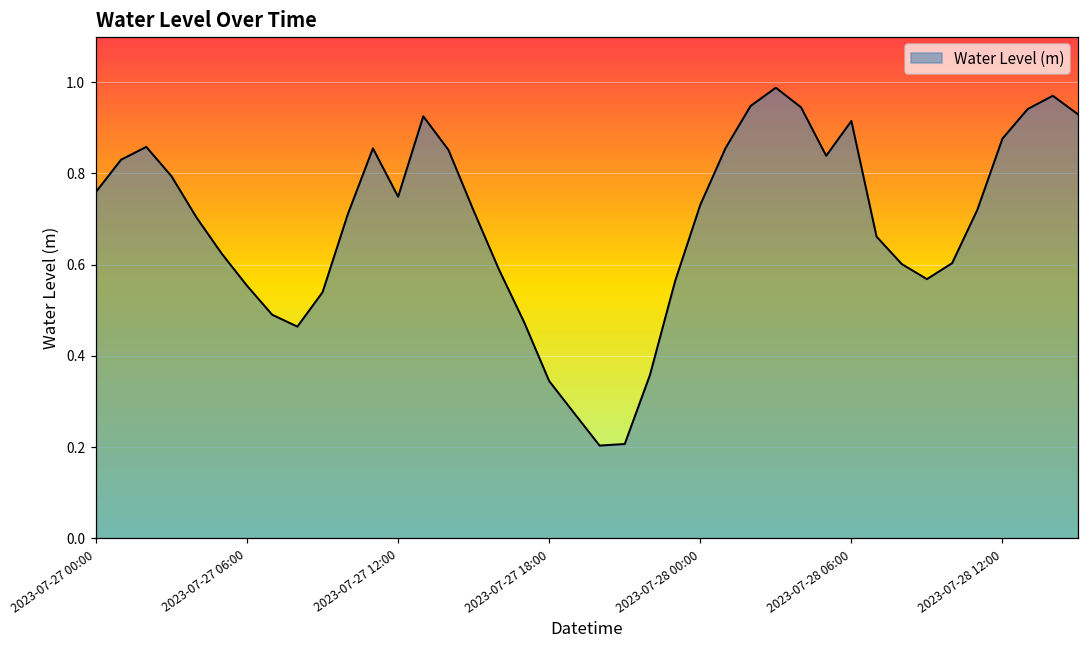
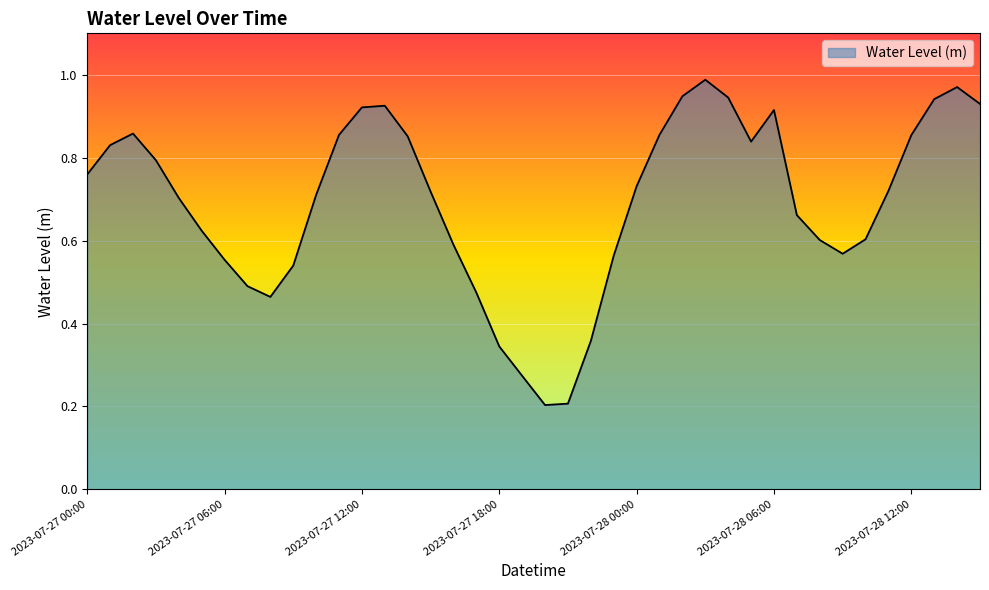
  {
    "2023-07-27 00:00": 0.76,
    "2023-07-27 06:00": 0.55,
-   "2023-07-27 12:00": 0.75,
+   "2023-07-27 12:00": 0.92,
    "2023-07-27 18:00": 0.34,
    "2023-07-28 00:00": 0.73,
    "2023-07-28 06:00": 0.92,
-   "2023-07-28 12:00": 0.88
+   "2023-07-28 12:00": 0.85
  }
